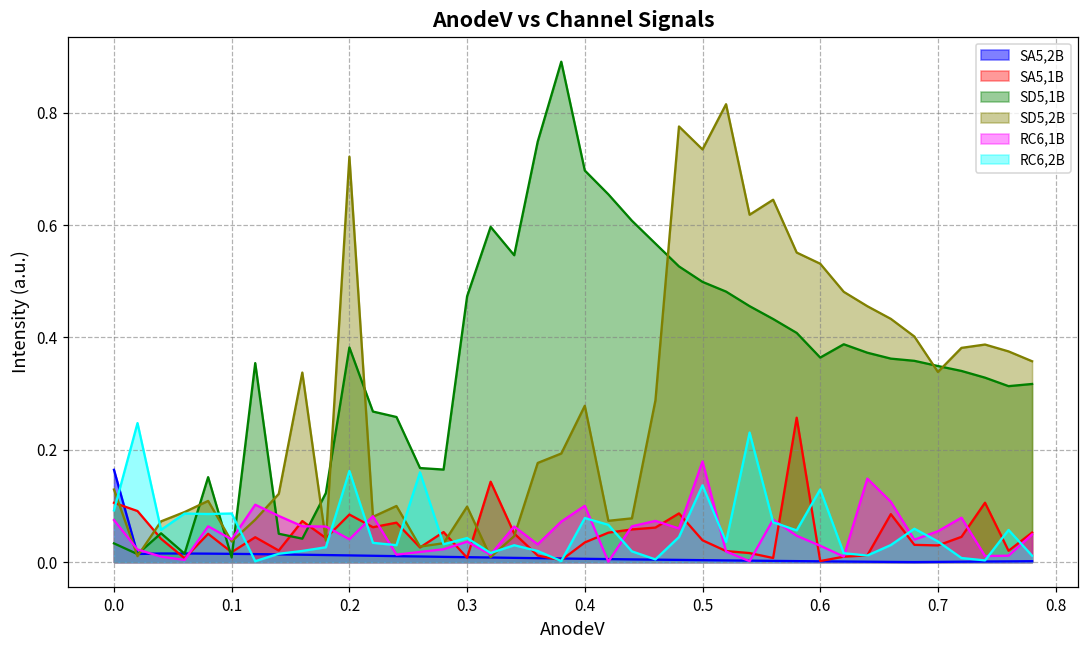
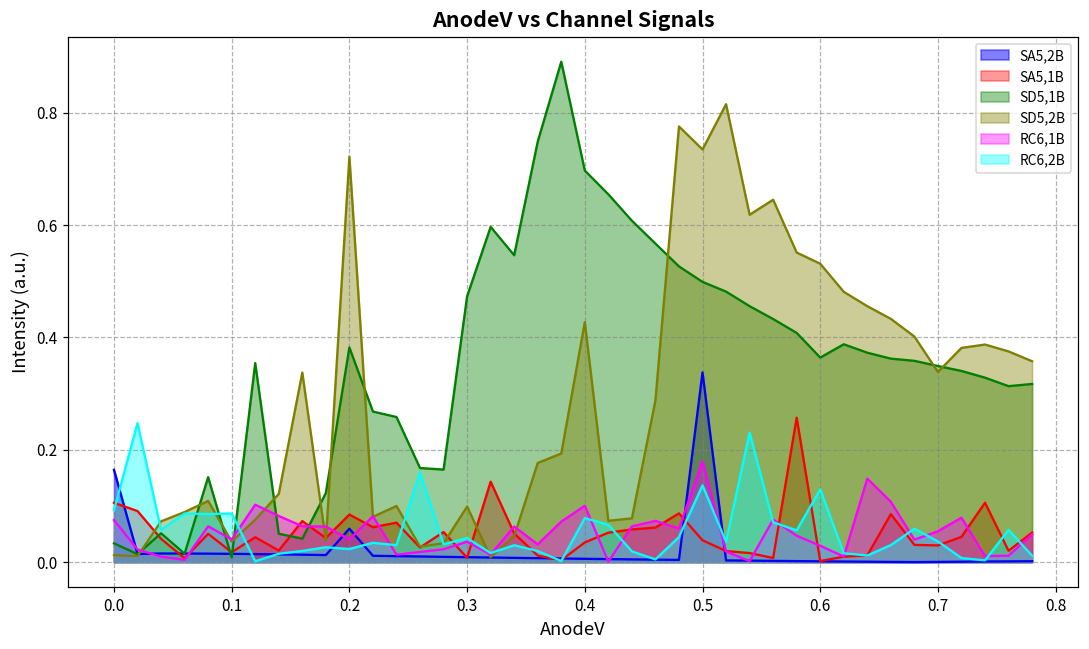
  {
    "SA5,2B": {
      "0.0": 0.16,
-     "0.2": 0.01,
+     "0.2": 0.06,
      "0.4": 0.01,
-     "0.5": 0.00,
+     "0.5": 0.34,
      "0.7": 0.00
    },
    "SA5,1B": {
      "0.0": 0.11,
      "0.2": 0.08,
      "0.4": 0.03,
      "0.5": 0.04,
      "0.7": 0.03
    },
    "SD5,1B": {
      "0.0": 0.03,
      "0.1": 0.01,
      "0.2": 0.38,
      "0.3": 0.47,
      "0.4": 0.70,
      "0.5": 0.50,
      "0.6": 0.36,
      "0.7": 0.35
    },
    "SD5,2B": {
-     "0.0": 0.13,
+     "0.0": 0.01,
      "0.2": 0.72,
      "0.3": 0.10,
-     "0.4": 0.28,
+     "0.4": 0.43,
      "0.5": 0.73,
      "0.6": 0.53,
      "0.7": 0.34
    },
    "RC6,1B": {
      "0.0": 0.07,
      "0.2": 0.04,
      "0.3": 0.04,
      "0.4": 0.10,
      "0.5": 0.18,
      "0.6": 0.03,
      "0.7": 0.05
    },
    "RC6,2B": {
      "0.0": 0.09,
      "0.1": 0.09,
-     "0.2": 0.16,
+     "0.2": 0.02,
      "0.3": 0.04,
      "0.4": 0.08,
      "0.5": 0.14,
      "0.6": 0.13,
      "0.7": 0.04
    }
  }
